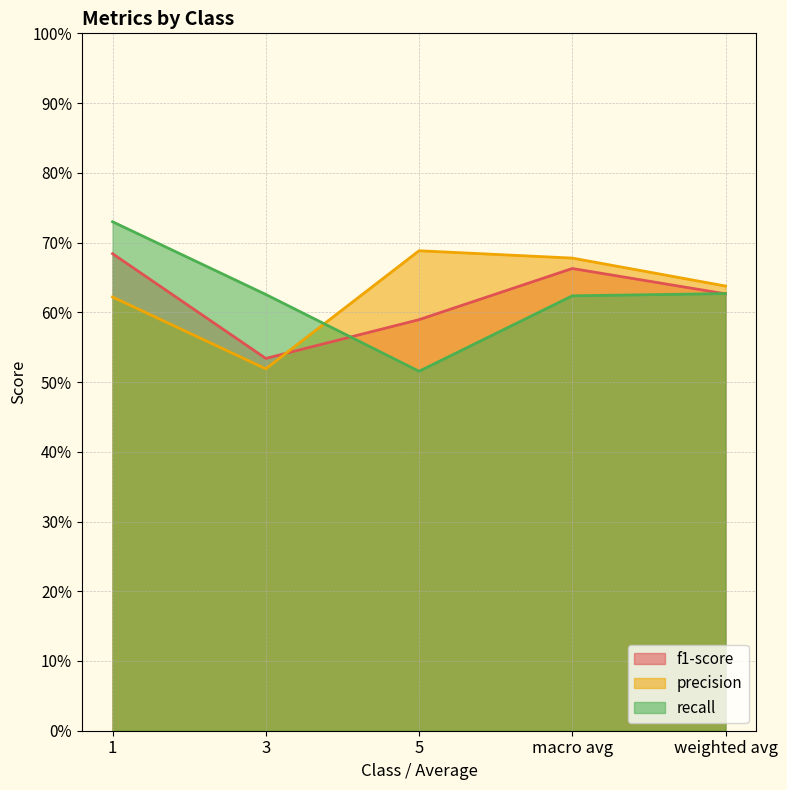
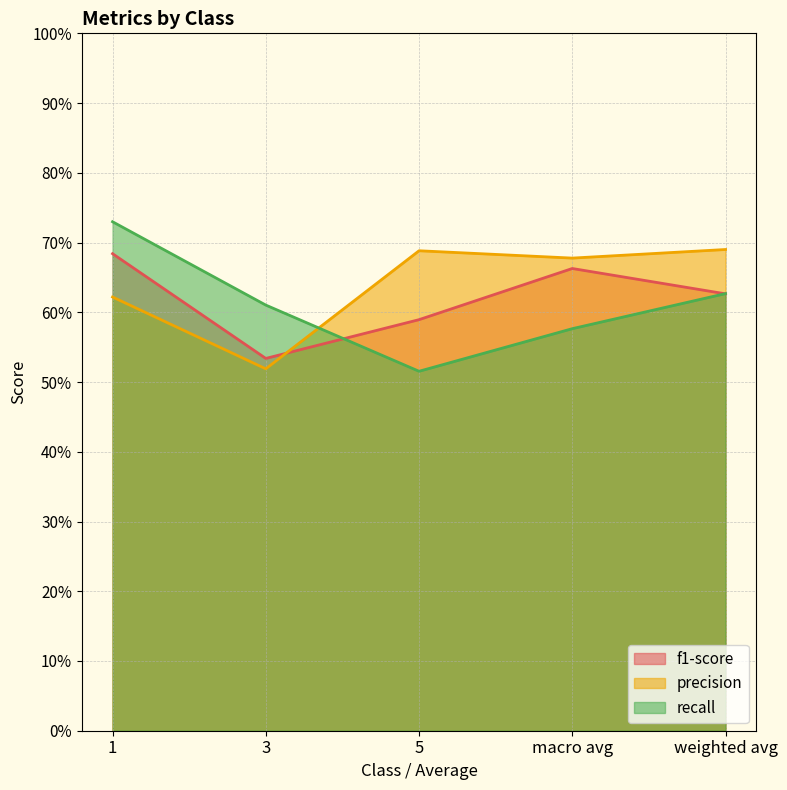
  {
    "f1-score": {
      "1": "68%",
      "3": "53%",
      "5": "59%",
      "macro avg": "66%"
    },
    "precision": {
      "1": "62%",
      "3": "52%",
      "5": "69%",
      "macro avg": "68%",
-     "weighted avg": "64%"
+     "weighted avg": "69%"
    },
    "recall": {
      "1": "73%",
-     "3": "63%",
+     "3": "61%",
      "5": "52%",
-     "macro avg": "62%"
+     "macro avg": "58%"
    }
  }
